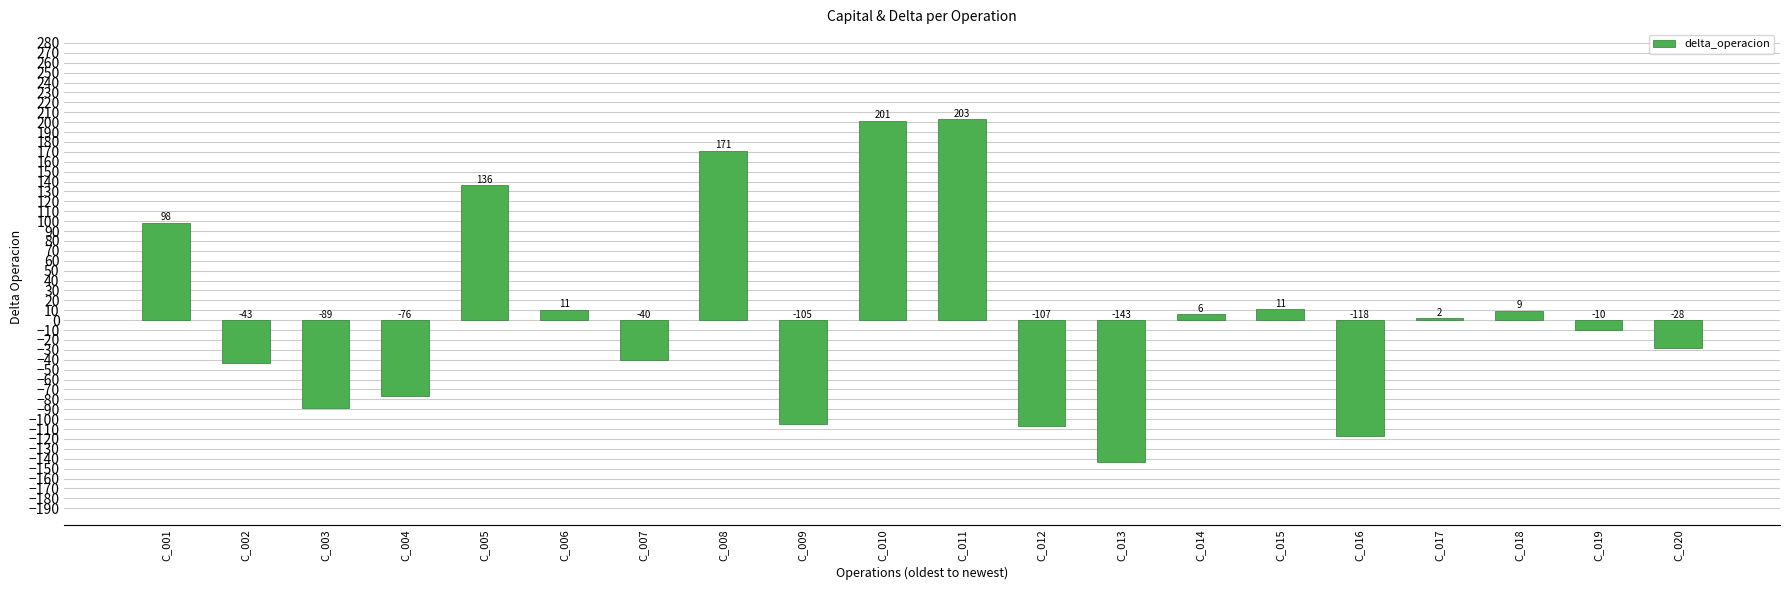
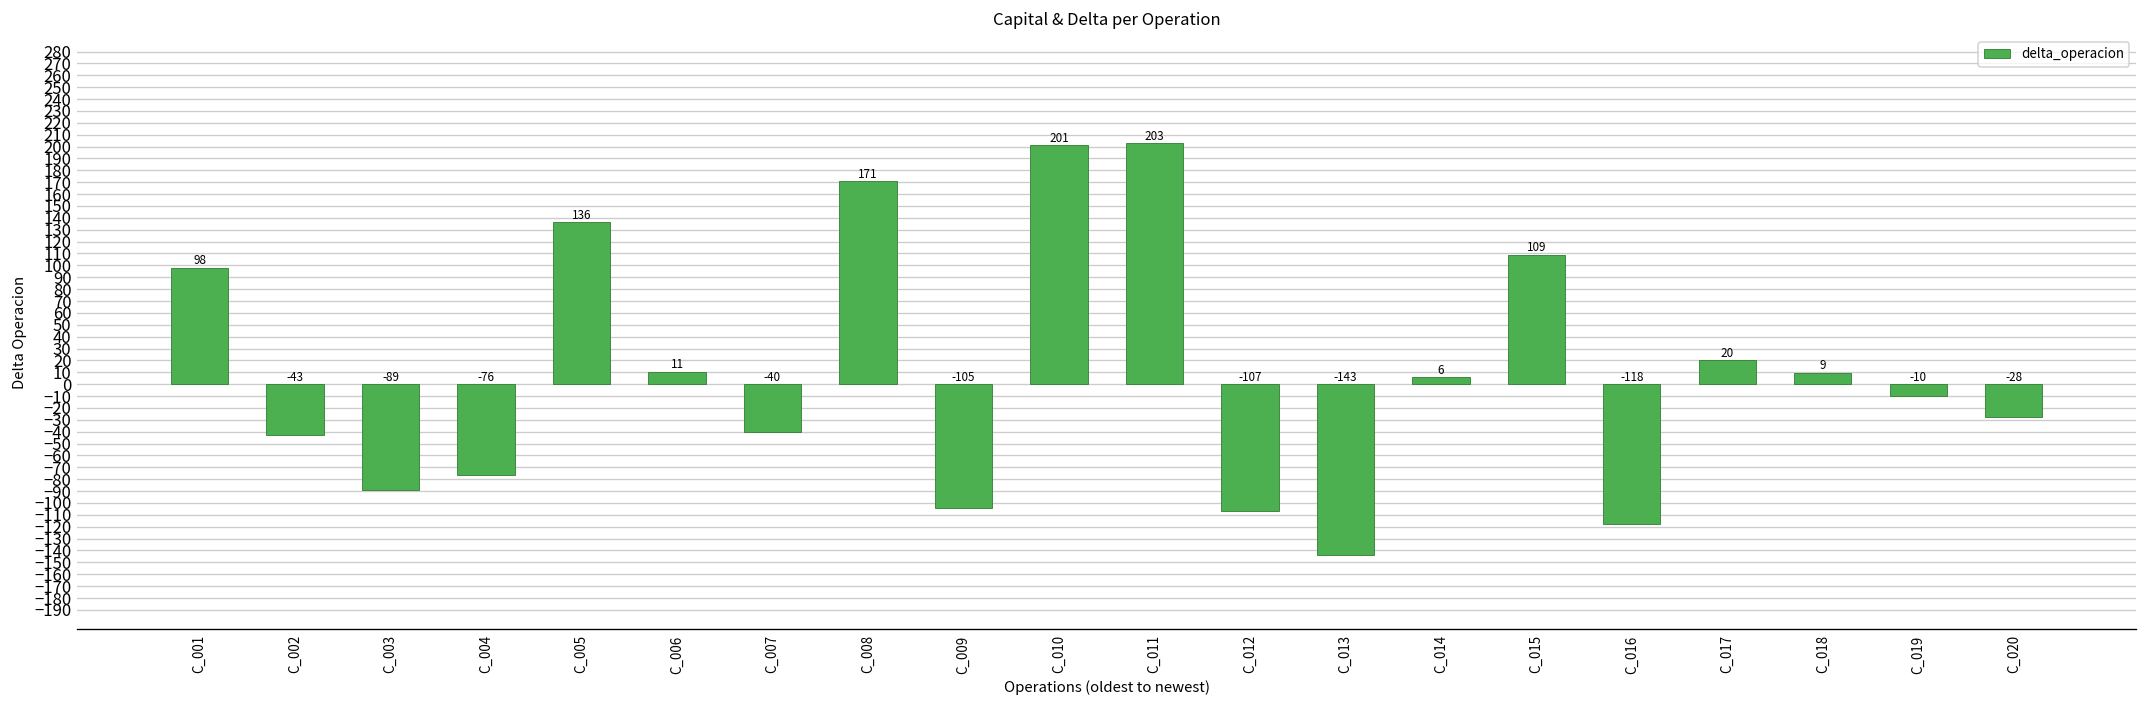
  {
    "C_001": 98,
    "C_005": 136,
    "C_006": 11,
    "C_008": 171,
    "C_010": 201,
    "C_011": 203,
    "C_014": 6,
-   "C_015": 11,
-   "C_017": 2,
+   "C_015": 109,
+   "C_017": 20,
    "C_018": 9,
    "C_019": -10
  }
